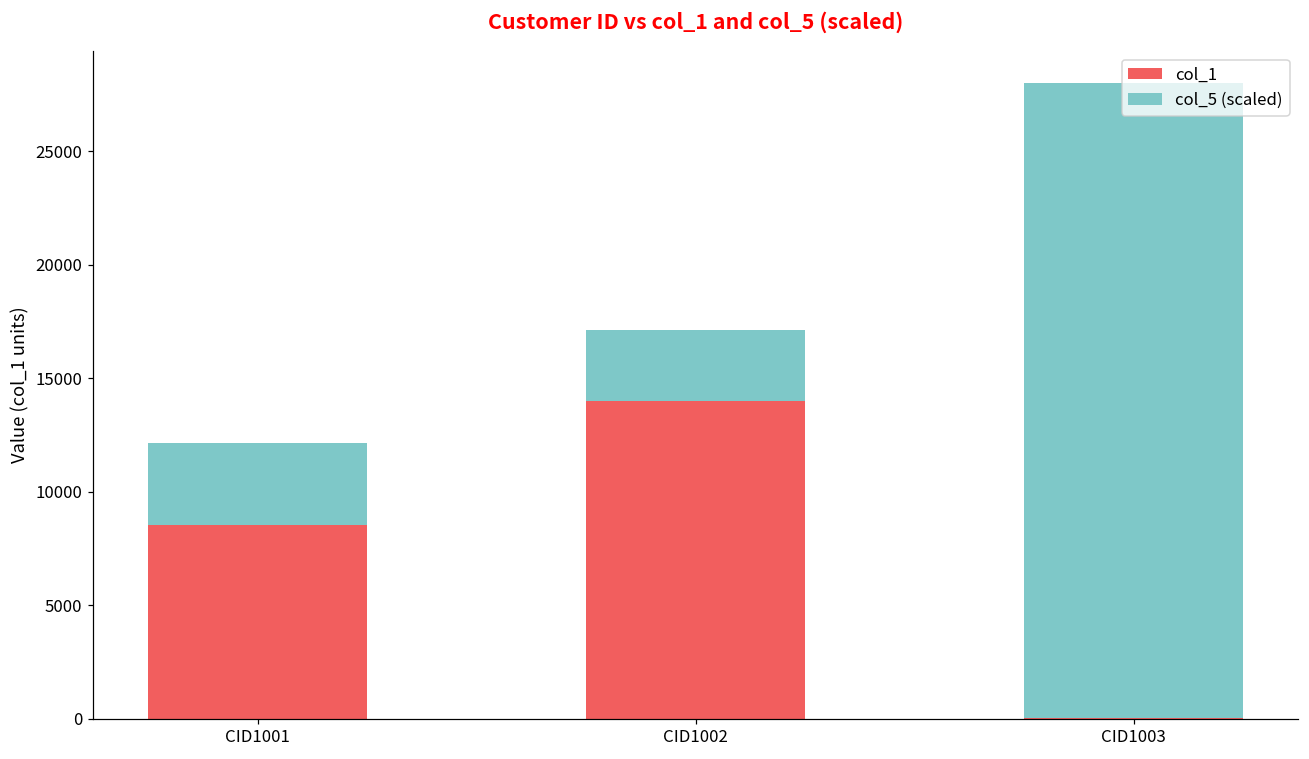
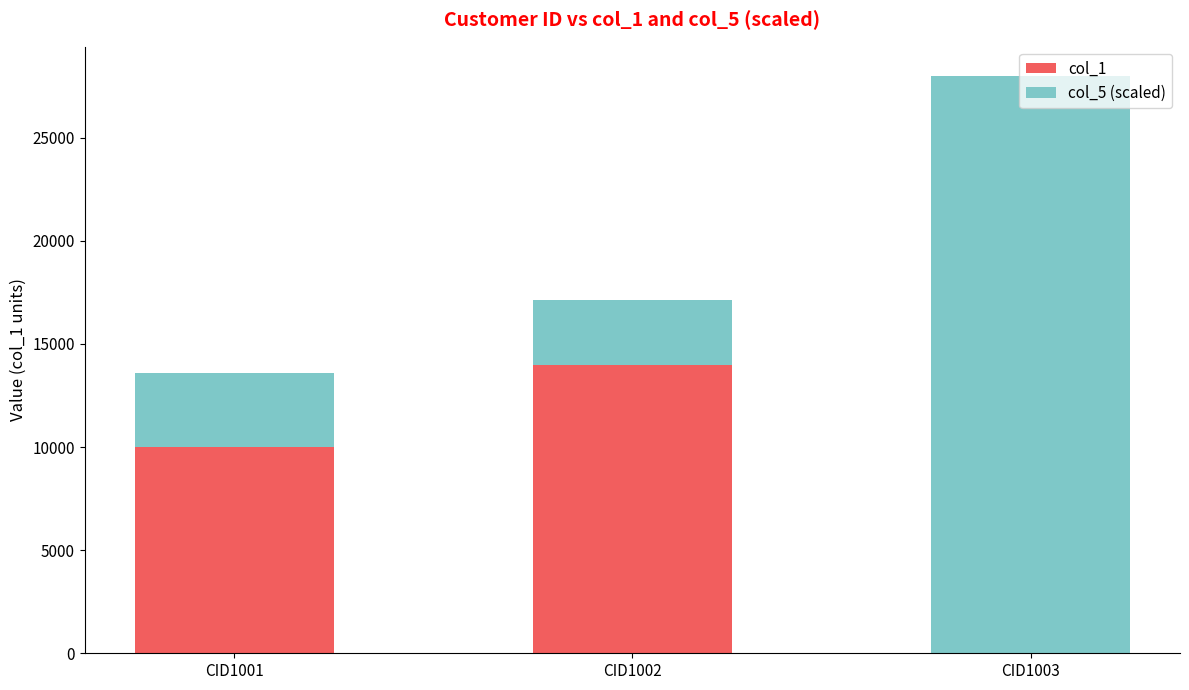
  {
    "col_1": {
-     "CID1001": 8500,
+     "CID1001": 10000,
      "CID1002": 14000
    },
    "col_5 (scaled)": {
      "CID1001": 3600,
      "CID1002": 3100
    }
  }
